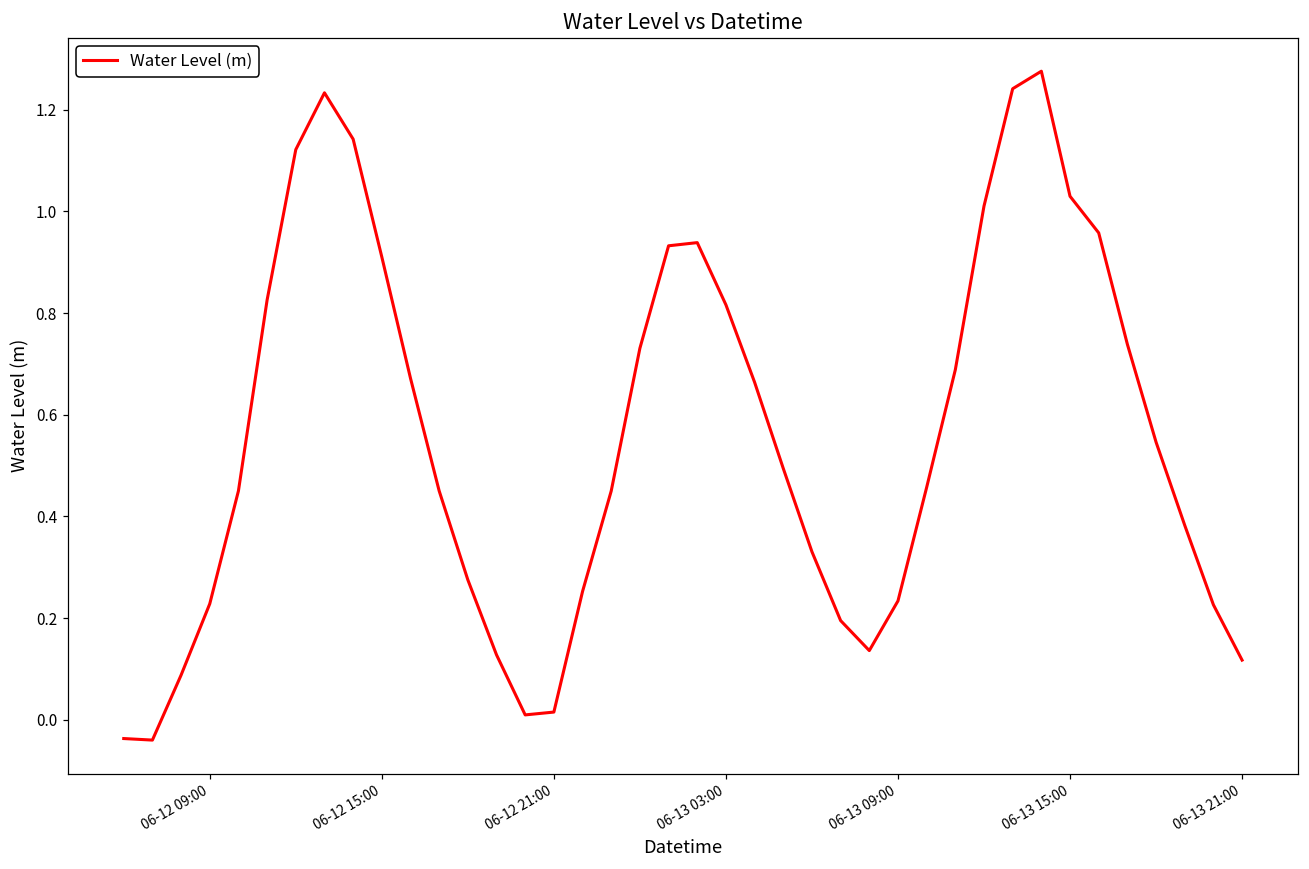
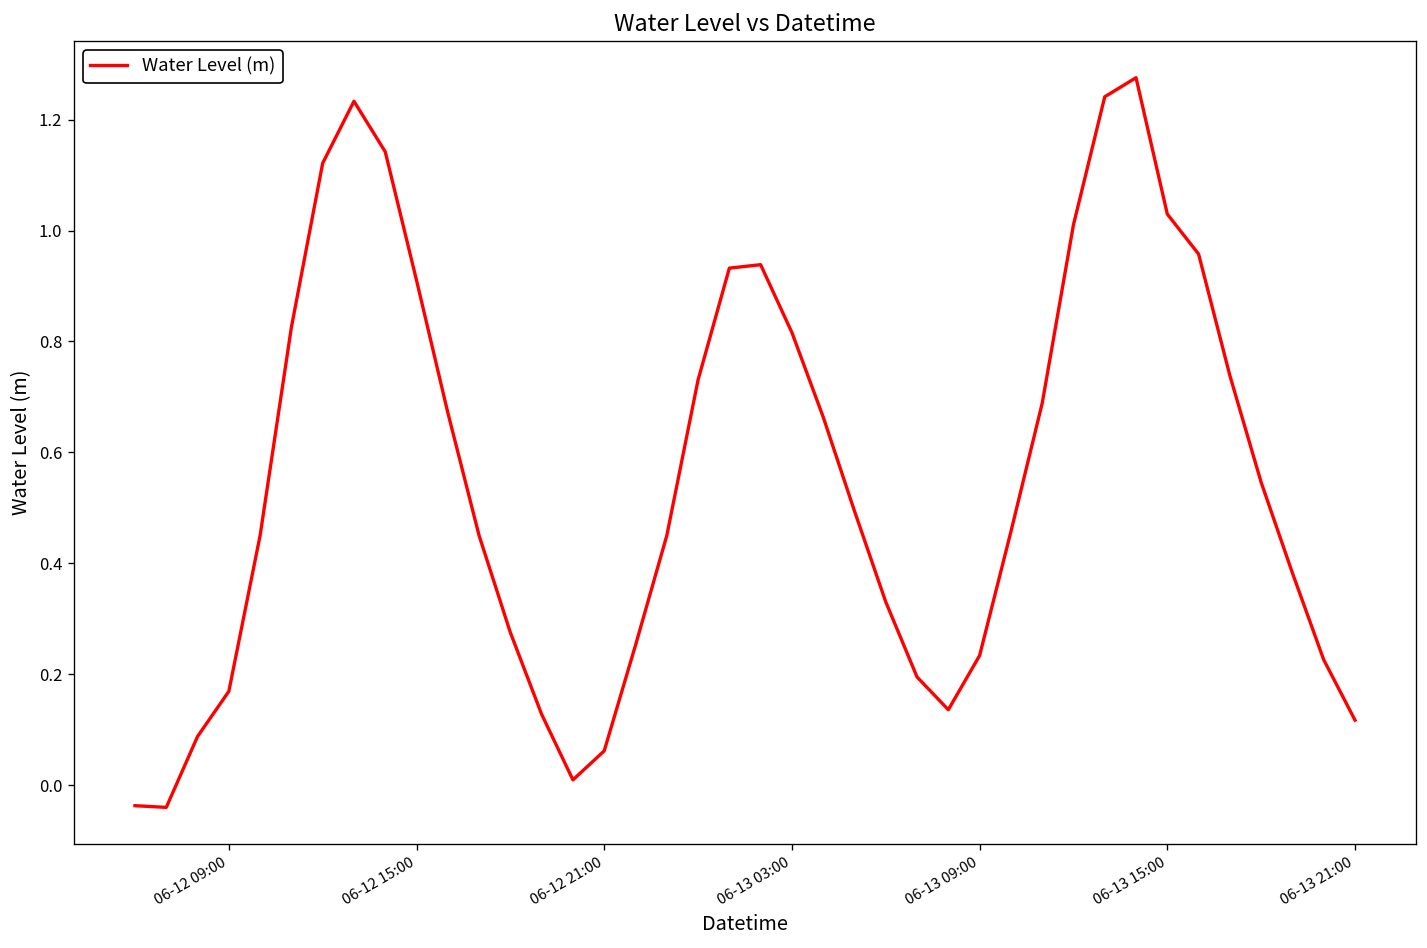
  {
-   "06-12 09:00": 0.23,
+   "06-12 09:00": 0.17,
    "06-12 15:00": 0.91,
-   "06-12 21:00": 0.02,
+   "06-12 21:00": 0.06,
    "06-13 03:00": 0.82,
    "06-13 09:00": 0.23,
    "06-13 15:00": 1.03,
    "06-13 21:00": 0.12
  }
